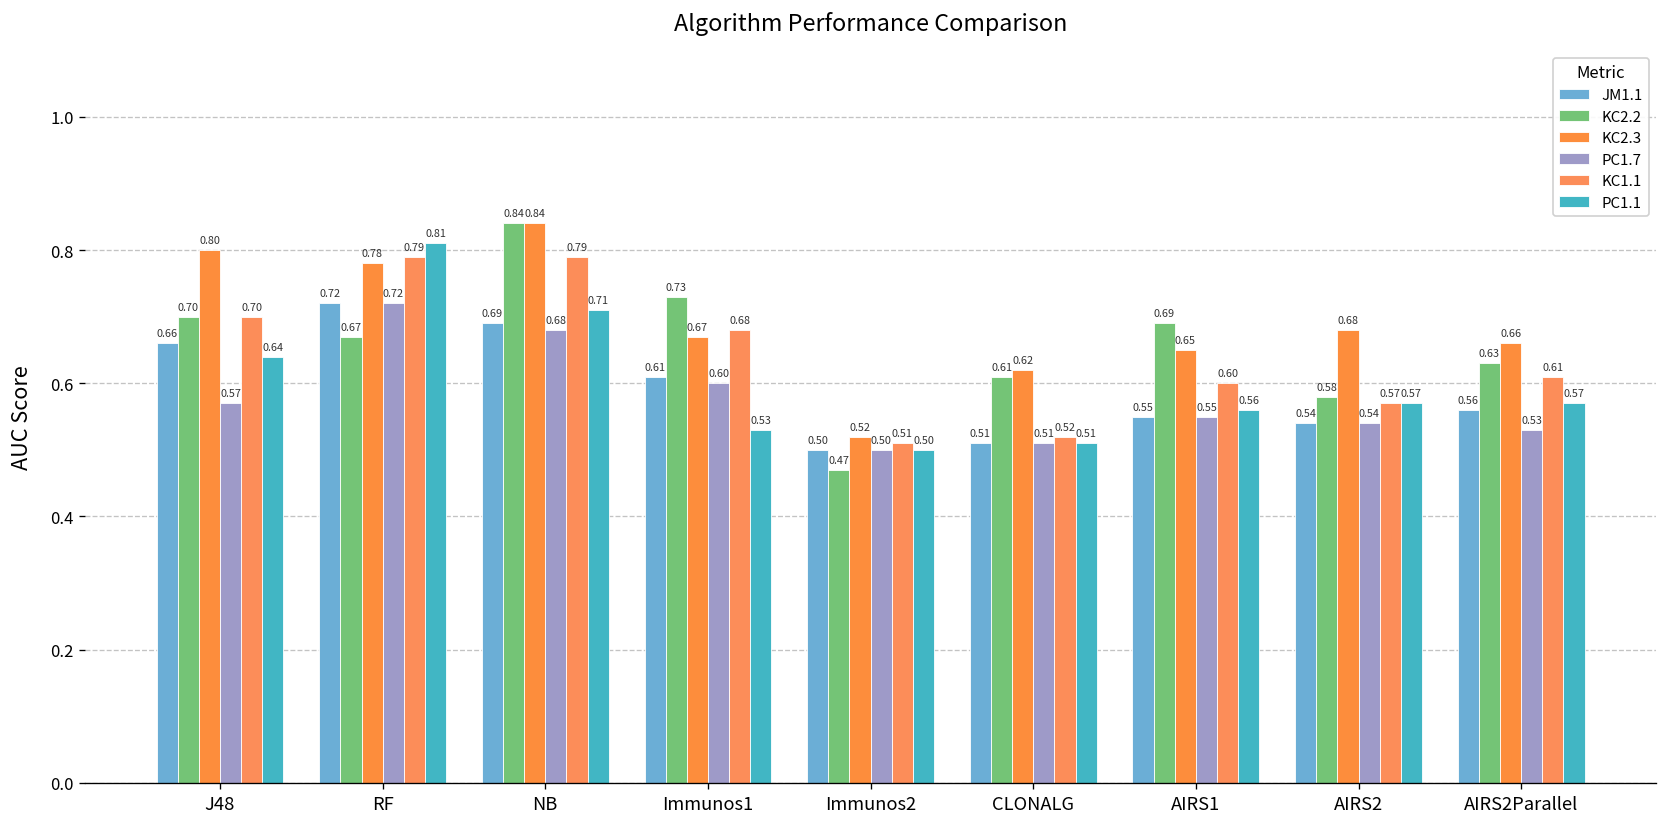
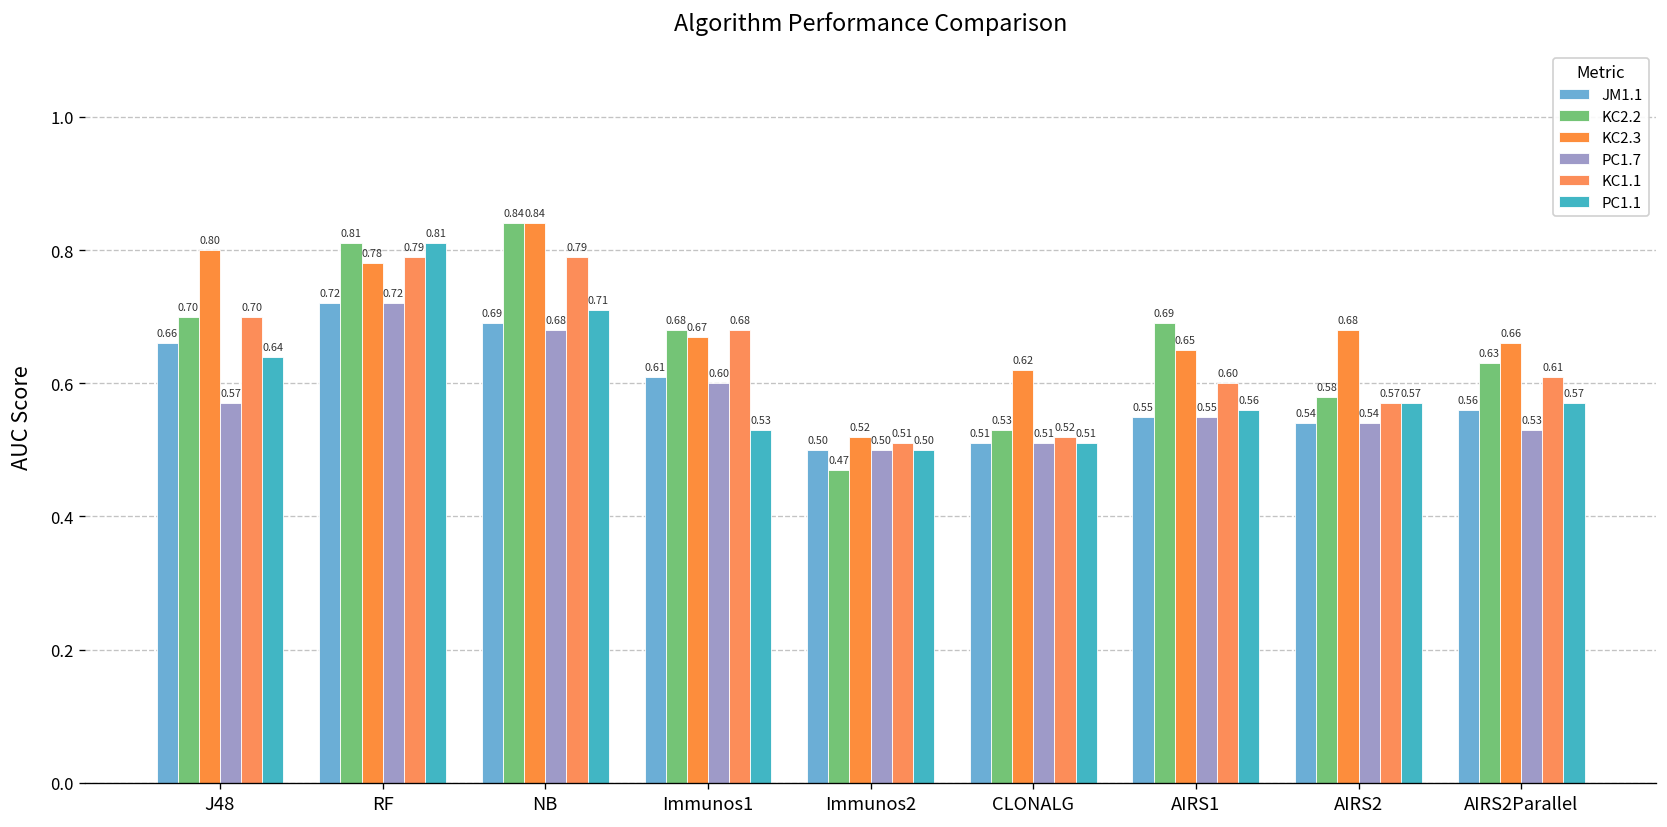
  {
    "KC2.2": {
      "J48": 0.70,
-     "RF": 0.67,
+     "RF": 0.81,
      "NB": 0.84,
-     "Immunos1": 0.73,
+     "Immunos1": 0.68,
      "Immunos2": 0.47,
-     "CLONALG": 0.61,
+     "CLONALG": 0.53,
      "AIRS1": 0.69,
      "AIRS2": 0.58,
      "AIRS2Parallel": 0.63
    }
  }
